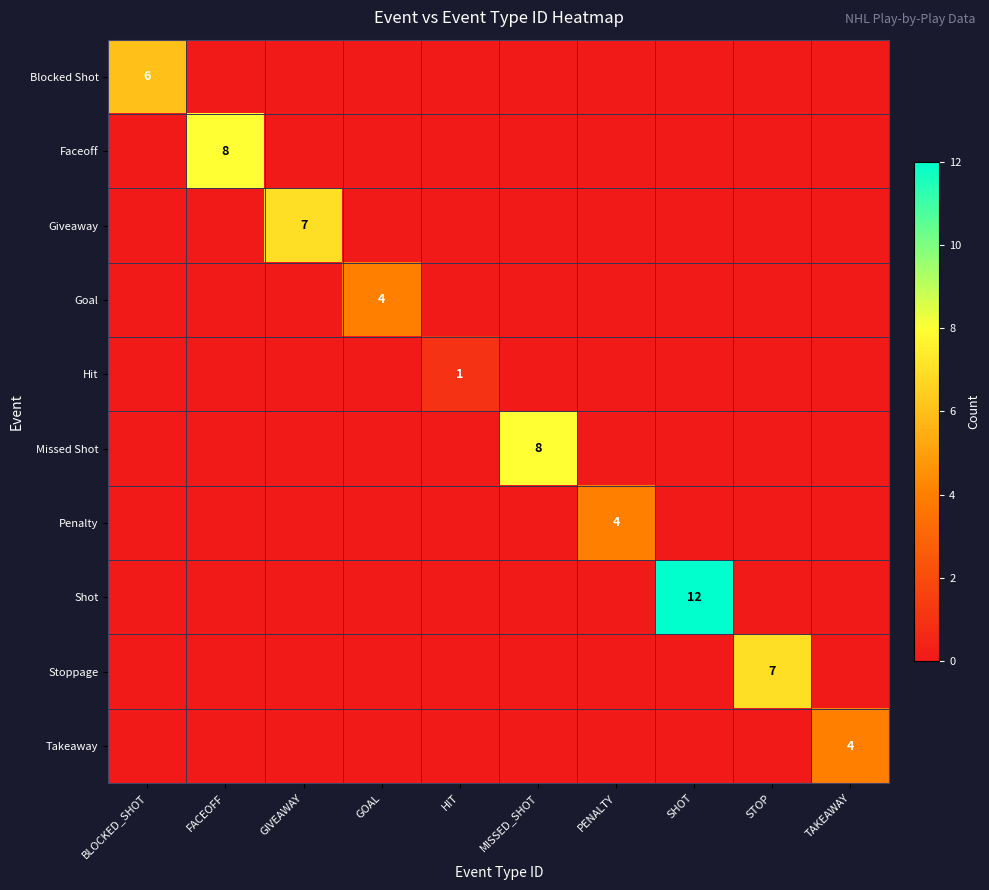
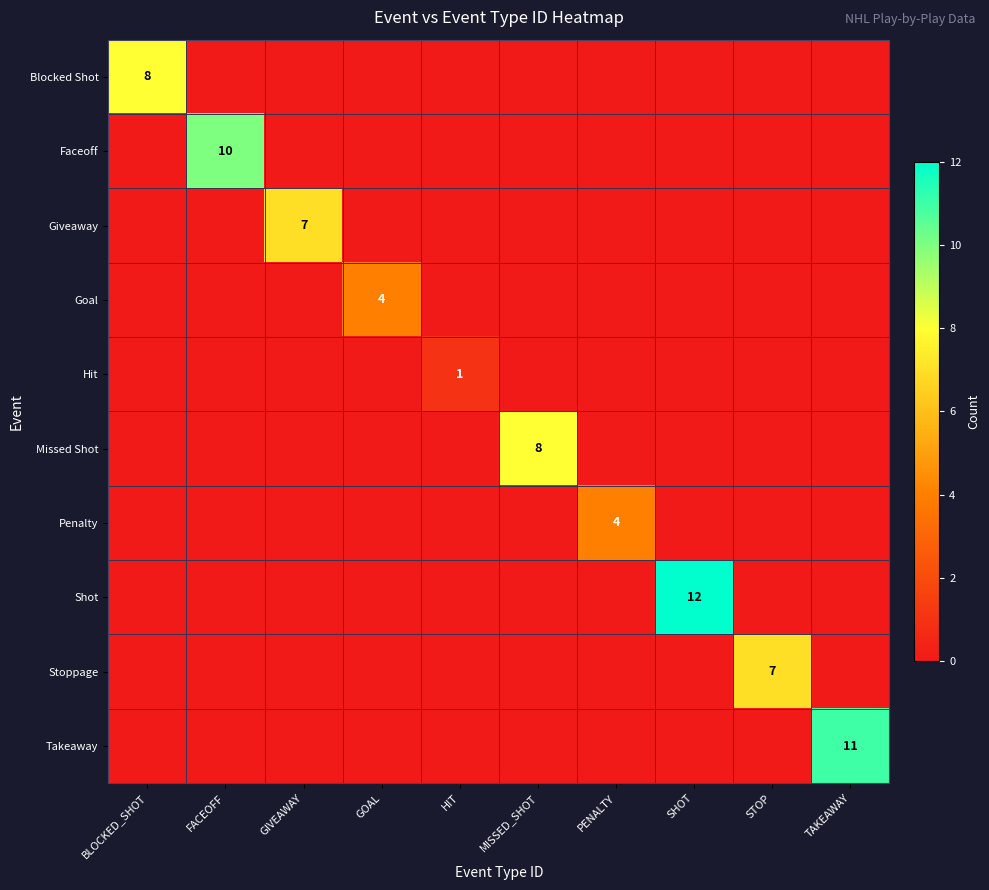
  {
    "Blocked Shot": {
-     "BLOCKED_SHOT": 6
+     "BLOCKED_SHOT": 8
    },
    "Faceoff": {
-     "FACEOFF": 8
+     "FACEOFF": 10
    },
    "Giveaway": {
      "GIVEAWAY": 7
    },
    "Goal": {
      "GOAL": 4
    },
    "Hit": {
      "HIT": 1
    },
    "Missed Shot": {
      "MISSED_SHOT": 8
    },
    "Penalty": {
      "PENALTY": 4
    },
    "Shot": {
      "SHOT": 12
    },
    "Stoppage": {
      "STOP": 7
    },
    "Takeaway": {
-     "TAKEAWAY": 4
+     "TAKEAWAY": 11
    }
  }
